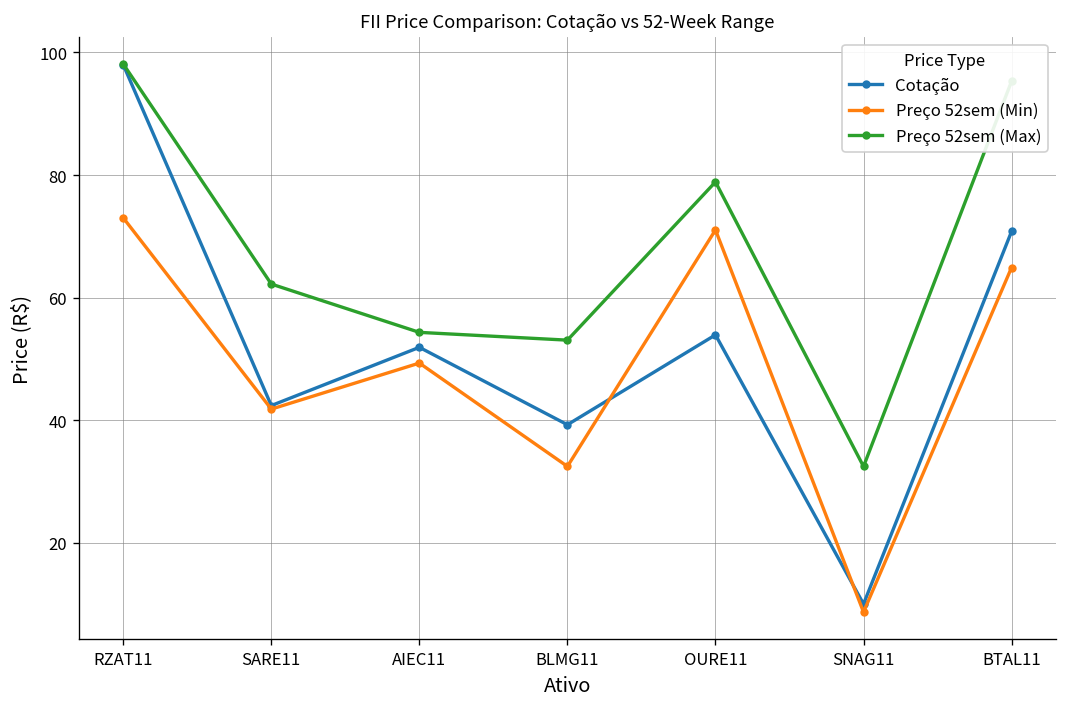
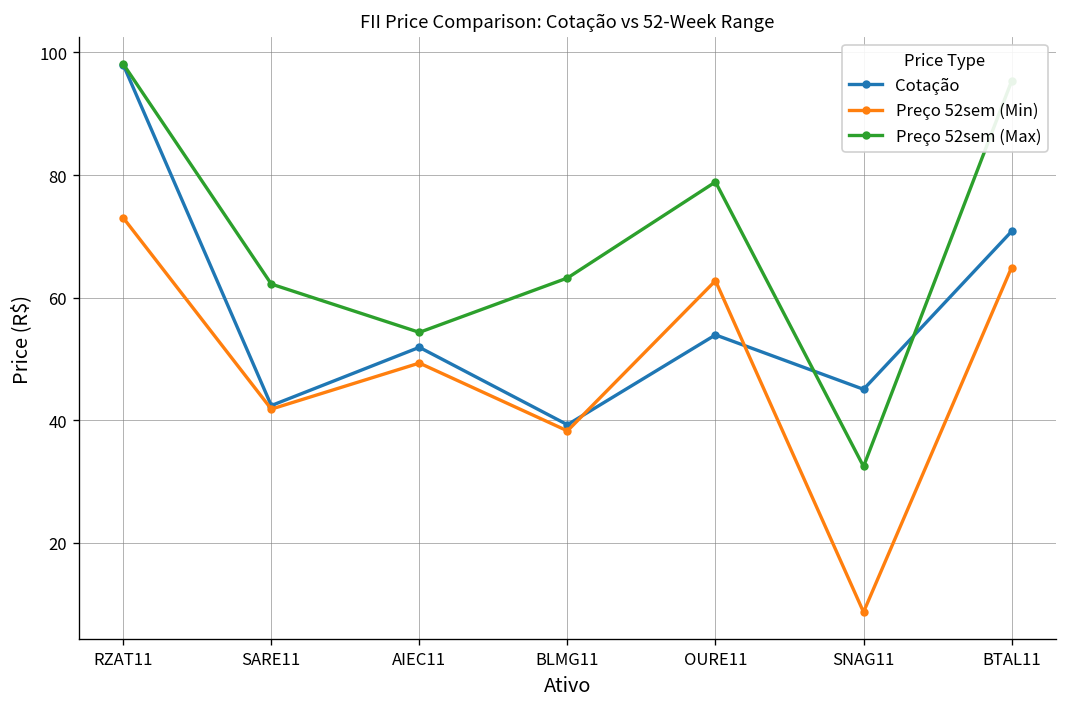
  {
    "Cotação": {
      "SARE11": 42,
      "AIEC11": 52,
      "BLMG11": 39,
      "OURE11": 54,
-     "SNAG11": 10,
+     "SNAG11": 45,
      "BTAL11": 71
    },
    "Preço 52sem (Min)": {
      "RZAT11": 73,
      "SARE11": 42,
      "AIEC11": 49,
-     "BLMG11": 32,
-     "OURE11": 71,
+     "BLMG11": 38,
+     "OURE11": 63,
      "SNAG11": 9,
      "BTAL11": 65
    },
    "Preço 52sem (Max)": {
      "SARE11": 62,
      "AIEC11": 54,
-     "BLMG11": 53,
+     "BLMG11": 63,
      "OURE11": 79,
      "SNAG11": 32
    }
  }
